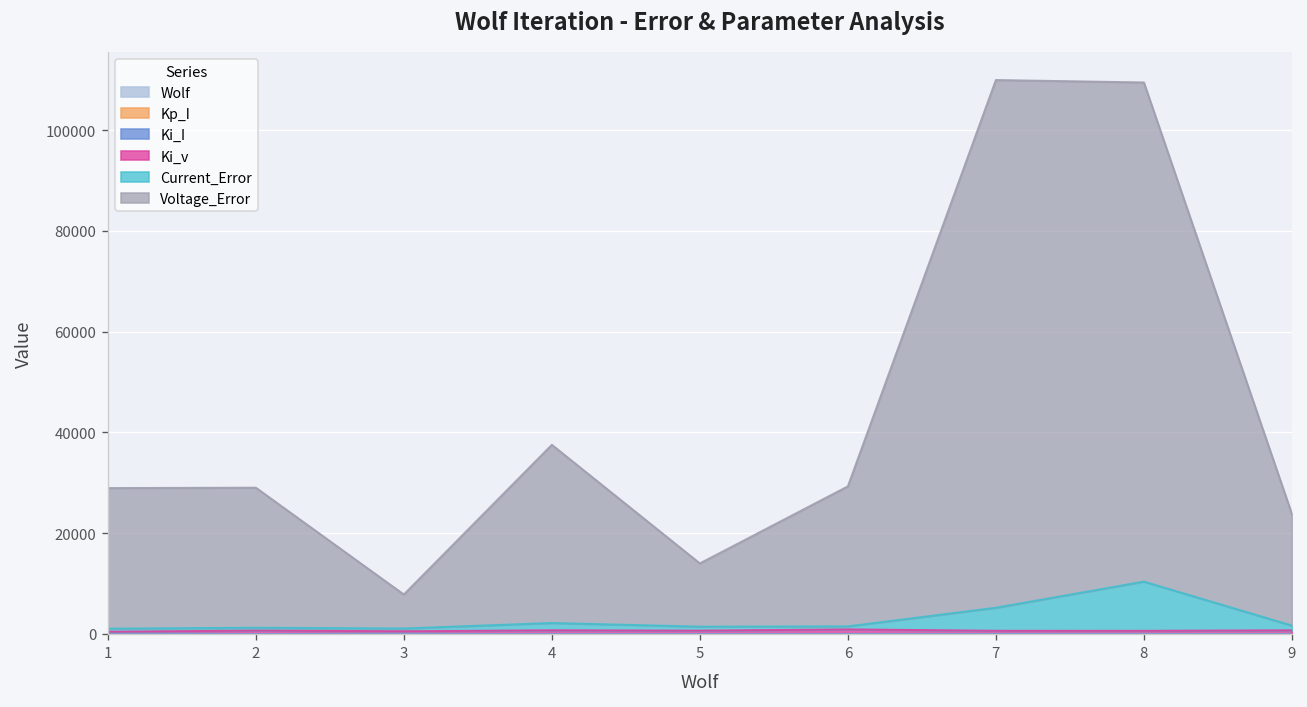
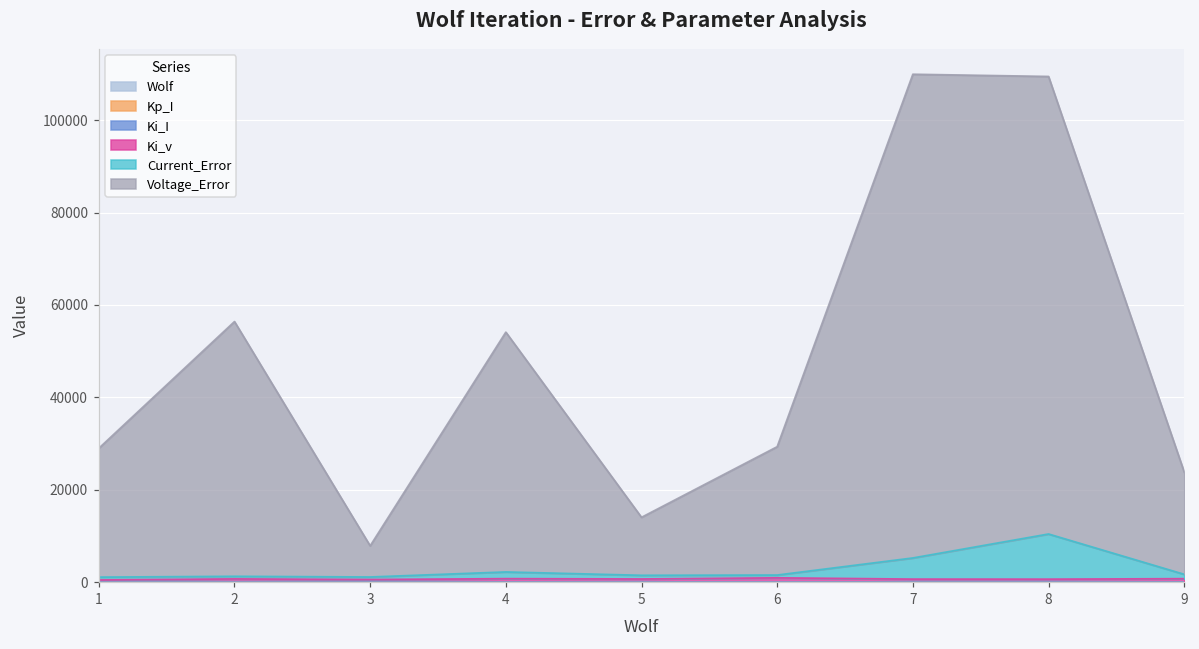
  {
    "Ki_I": {
      "2": 0,
      "4": 0,
      "5": 0,
      "6": 0,
      "7": 0,
      "8": 0,
      "9": 0
    },
    "Ki_v": {
      "4": 1000,
      "5": 1000,
      "7": 1000,
      "8": 1000,
      "9": 1000
    },
    "Current_Error": {
      "1": 1000,
      "4": 1000,
      "5": 1000,
      "7": 5000,
      "8": 10000,
      "9": 1000
    },
    "Voltage_Error": {
      "1": 28000,
-     "2": 28000,
+     "2": 55000,
      "3": 7000,
-     "4": 35000,
+     "4": 52000,
      "5": 13000,
      "6": 28000,
      "7": 105000,
      "8": 99000,
      "9": 22000
    }
  }
